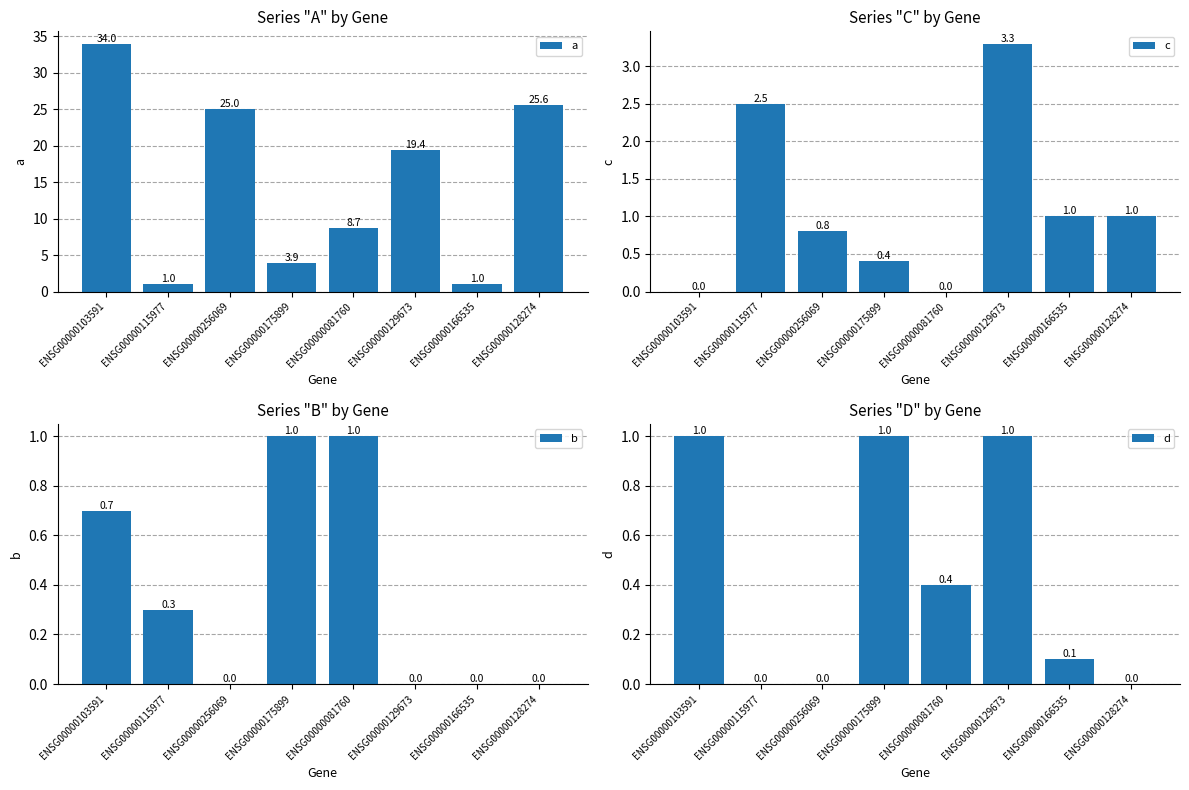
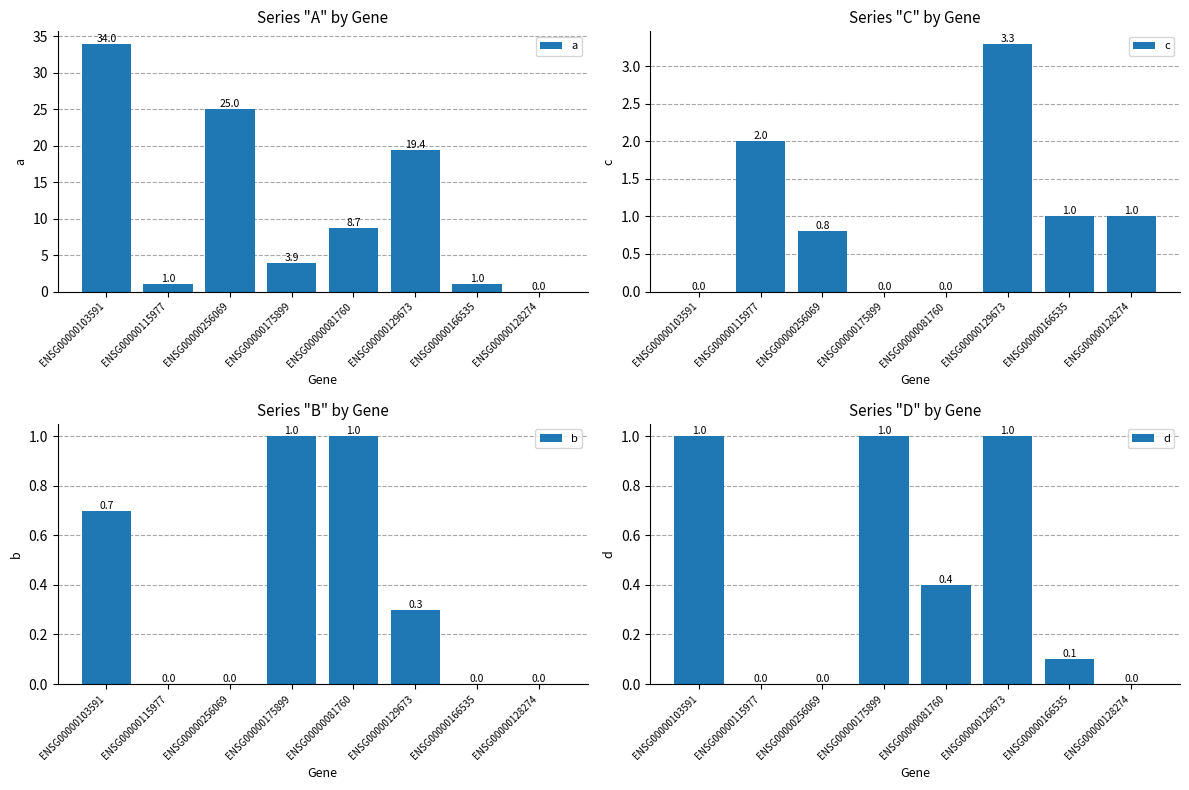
  {
    "Series \"A\" by Gene": {
      "ENSG00000103591": 34.0,
      "ENSG00000115977": 1.0,
      "ENSG00000256069": 25.0,
      "ENSG00000175899": 3.9,
      "ENSG00000081760": 8.7,
      "ENSG00000129673": 19.4,
      "ENSG00000166535": 1.0,
-     "ENSG00000128274": 25.6
+     "ENSG00000128274": 0.0
    },
    "Series \"C\" by Gene": {
      "ENSG00000103591": 0.0,
-     "ENSG00000115977": 2.5,
+     "ENSG00000115977": 2.0,
      "ENSG00000256069": 0.8,
-     "ENSG00000175899": 0.4,
+     "ENSG00000175899": 0.0,
      "ENSG00000081760": 0.0,
      "ENSG00000129673": 3.3,
      "ENSG00000166535": 1.0,
      "ENSG00000128274": 1.0
    },
    "Series \"B\" by Gene": {
      "ENSG00000103591": 0.7,
-     "ENSG00000115977": 0.3,
+     "ENSG00000115977": 0.0,
      "ENSG00000256069": 0.0,
      "ENSG00000175899": 1.0,
      "ENSG00000081760": 1.0,
-     "ENSG00000129673": 0.0,
+     "ENSG00000129673": 0.3,
      "ENSG00000166535": 0.0,
      "ENSG00000128274": 0.0
    },
    "Series \"D\" by Gene": {
      "ENSG00000103591": 1.0,
      "ENSG00000115977": 0.0,
      "ENSG00000256069": 0.0,
      "ENSG00000175899": 1.0,
      "ENSG00000081760": 0.4,
      "ENSG00000129673": 1.0,
      "ENSG00000166535": 0.1,
      "ENSG00000128274": 0.0
    }
  }
